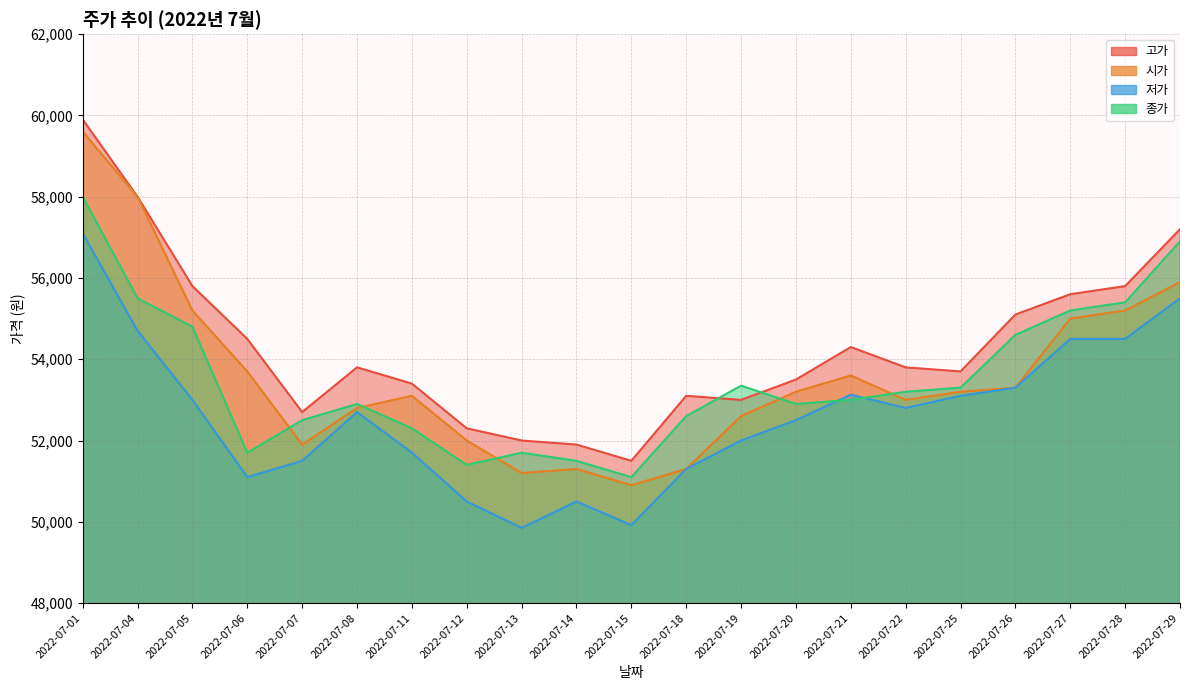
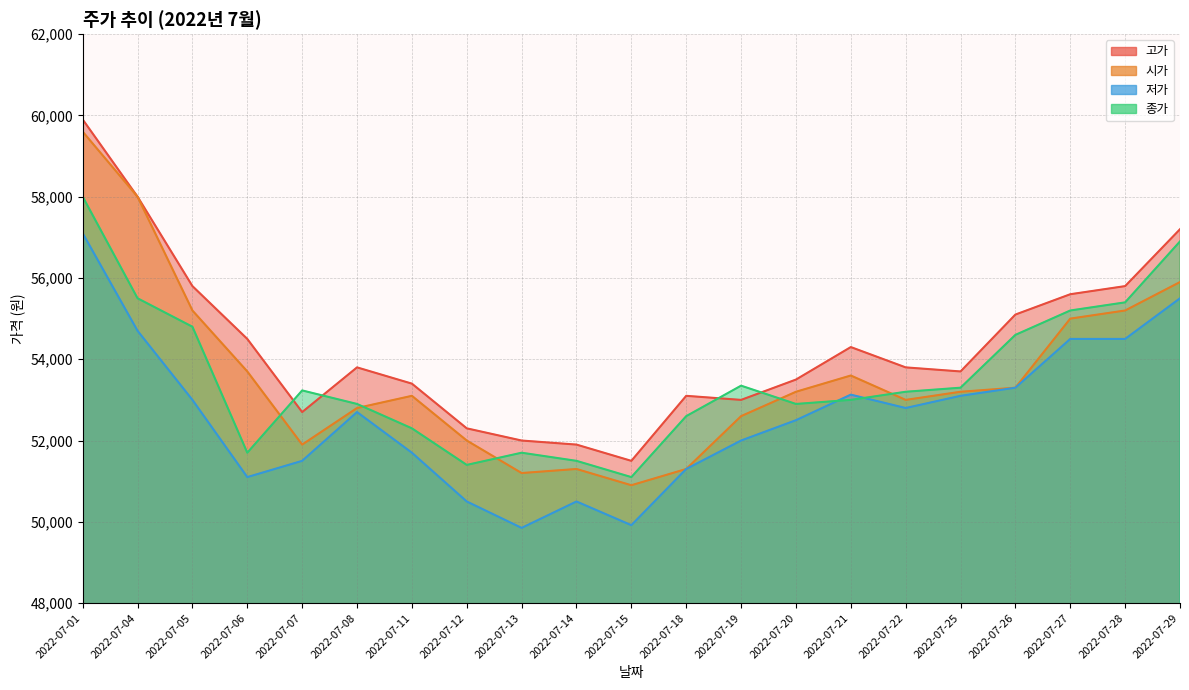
  {
    "저가": {
      "2022-07-01": "57,100",
      "2022-07-04": "54,700",
      "2022-07-05": "53,000",
      "2022-07-06": "51,100",
      "2022-07-07": "51,500",
      "2022-07-08": "52,700",
      "2022-07-11": "51,700",
      "2022-07-12": "50,500",
      "2022-07-13": "49,900",
      "2022-07-14": "50,500",
      "2022-07-15": "49,900",
      "2022-07-19": "52,000",
      "2022-07-20": "52,500",
      "2022-07-21": "53,100",
      "2022-07-22": "52,800",
      "2022-07-25": "53,100",
      "2022-07-27": "54,500",
      "2022-07-28": "54,500",
      "2022-07-29": "55,500"
    },
    "종가": {
      "2022-07-01": "58,000",
      "2022-07-04": "55,500",
      "2022-07-05": "54,800",
      "2022-07-06": "51,700",
-     "2022-07-07": "52,500",
+     "2022-07-07": "53,200",
      "2022-07-08": "52,900",
      "2022-07-11": "52,300",
      "2022-07-12": "51,400",
      "2022-07-13": "51,700",
      "2022-07-14": "51,500",
      "2022-07-15": "51,100",
      "2022-07-18": "52,600",
      "2022-07-19": "53,400",
      "2022-07-20": "52,900",
      "2022-07-21": "53,000",
      "2022-07-22": "53,200",
      "2022-07-25": "53,300",
      "2022-07-26": "54,600",
      "2022-07-27": "55,200",
      "2022-07-28": "55,400",
      "2022-07-29": "56,900"
    }
  }
